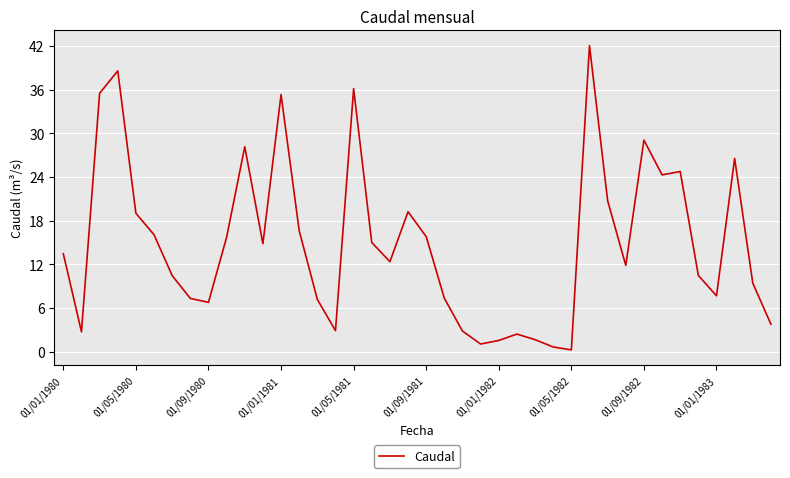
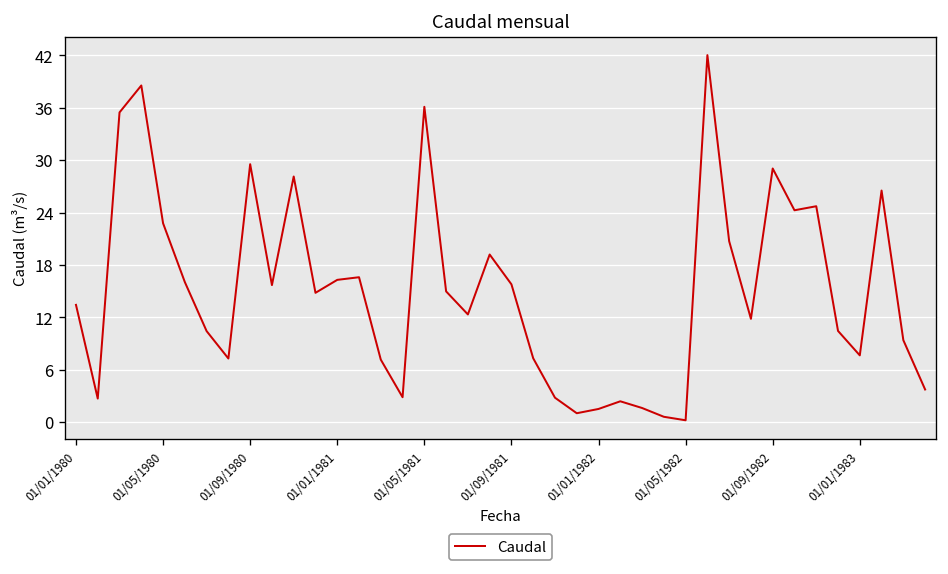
  {
    "01/01/1980": 13,
-   "01/05/1980": 19,
-   "01/09/1980": 7,
-   "01/01/1981": 35,
+   "01/05/1980": 23,
+   "01/09/1980": 30,
+   "01/01/1981": 16,
    "01/05/1981": 36,
    "01/09/1981": 16,
    "01/01/1982": 2,
    "01/05/1982": 0,
    "01/09/1982": 29,
    "01/01/1983": 8
  }
